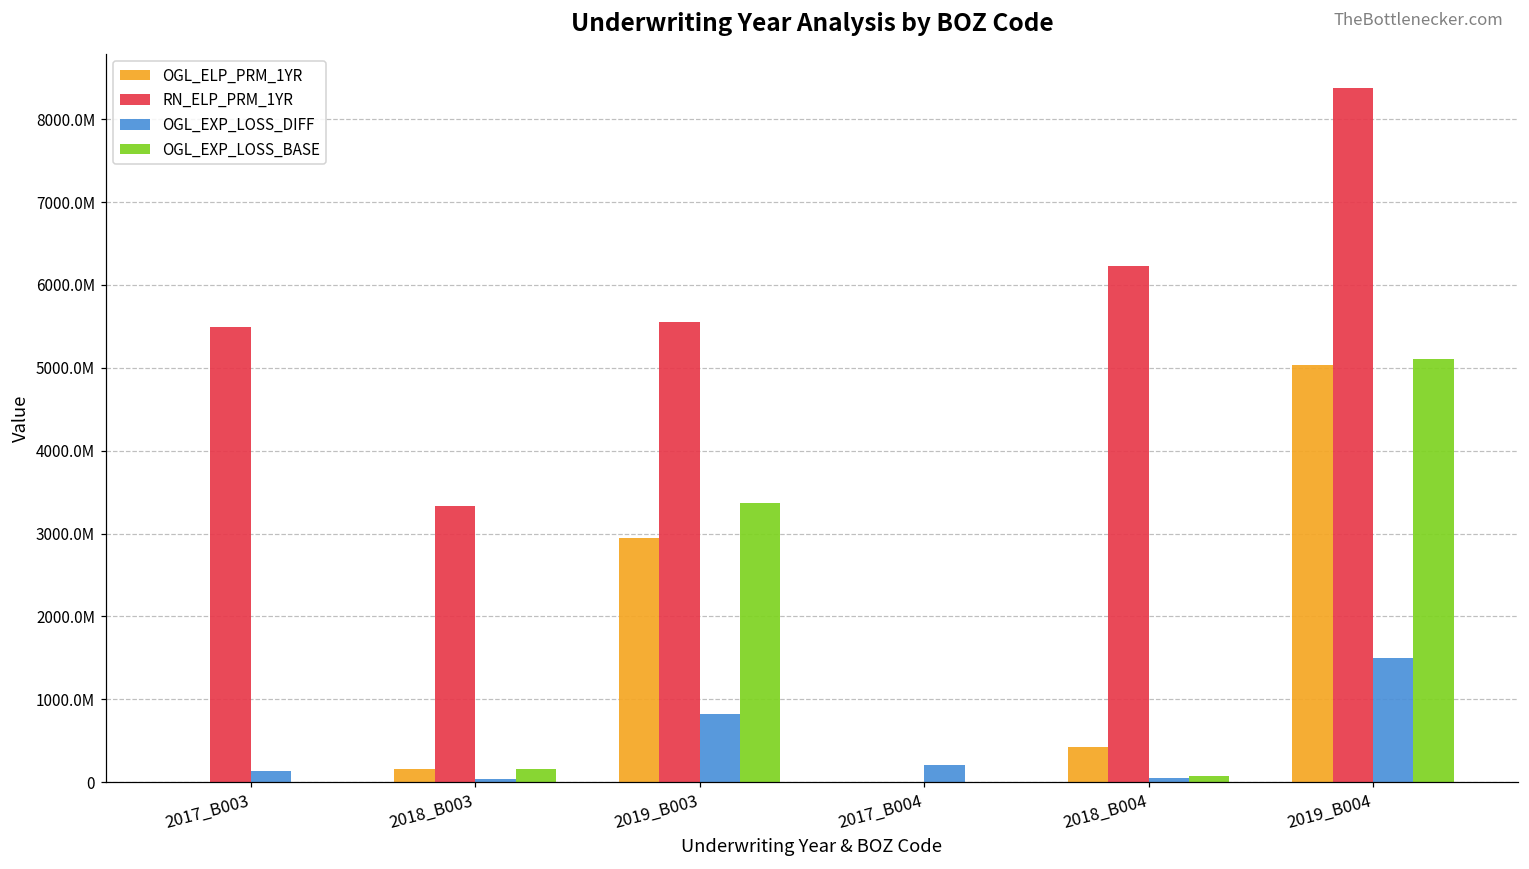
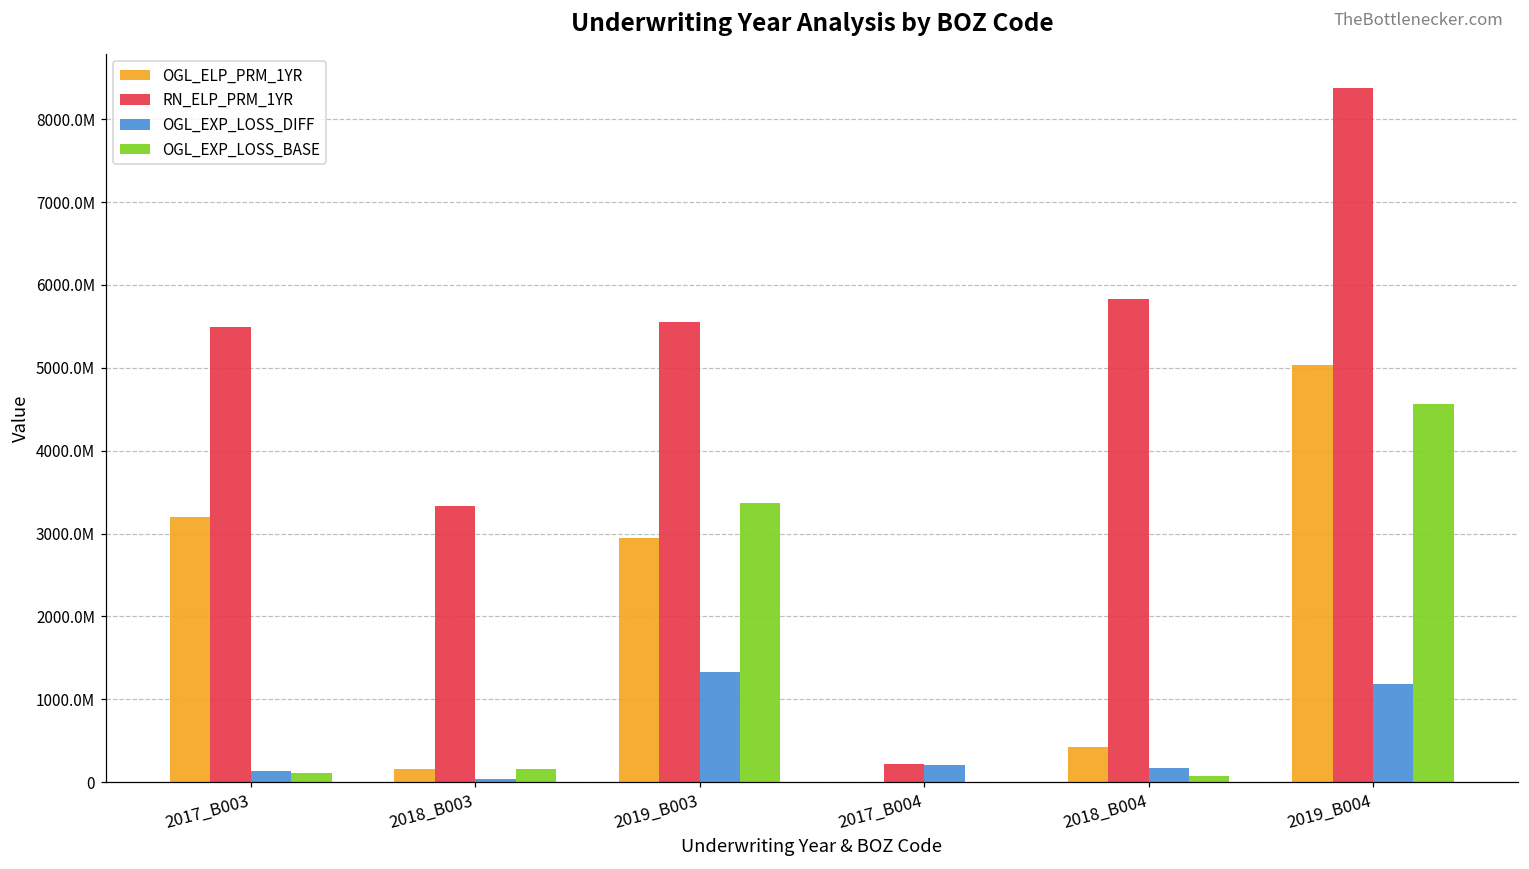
  {
    "OGL_ELP_PRM_1YR": {
-     "2017_B003": 0,
+     "2017_B003": 3200000000,
      "2018_B003": 200000000,
      "2019_B003": 2900000000,
      "2018_B004": 400000000,
      "2019_B004": 5000000000
    },
    "RN_ELP_PRM_1YR": {
      "2017_B003": 5500000000,
      "2018_B003": 3300000000,
      "2019_B003": 5500000000,
-     "2017_B004": 0,
-     "2018_B004": 6200000000,
+     "2017_B004": 200000000,
+     "2018_B004": 5800000000,
      "2019_B004": 8400000000
    },
    "OGL_EXP_LOSS_DIFF": {
      "2017_B003": 100000000,
      "2018_B003": 0,
-     "2019_B003": 800000000,
+     "2019_B003": 1300000000,
      "2017_B004": 200000000,
-     "2018_B004": 100000000,
-     "2019_B004": 1500000000
+     "2018_B004": 200000000,
+     "2019_B004": 1200000000
    },
    "OGL_EXP_LOSS_BASE": {
-     "2017_B003": 0,
+     "2017_B003": 100000000,
      "2018_B003": 200000000,
      "2019_B003": 3400000000,
      "2018_B004": 100000000,
-     "2019_B004": 5100000000
+     "2019_B004": 4600000000
    }
  }
